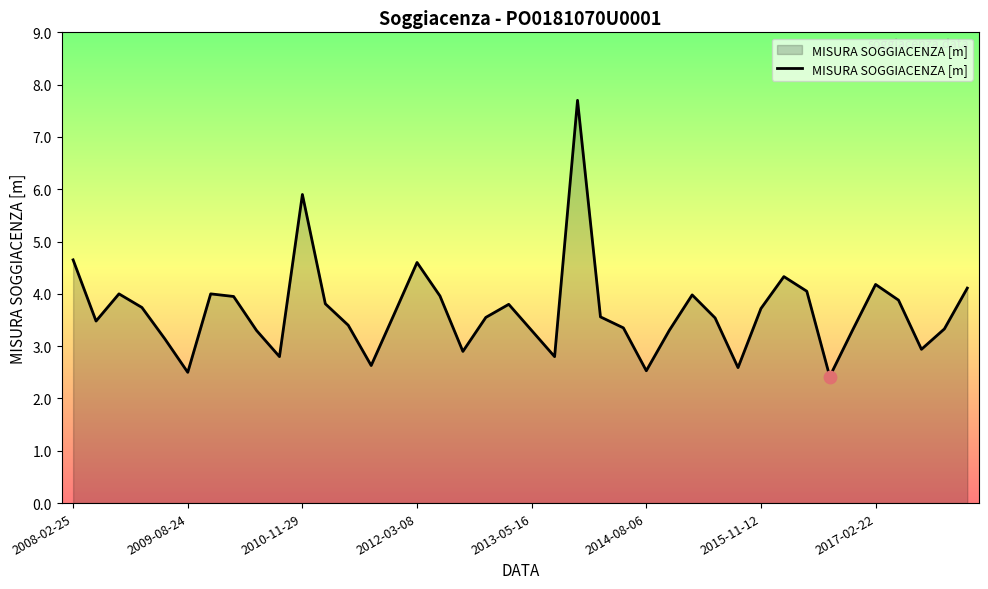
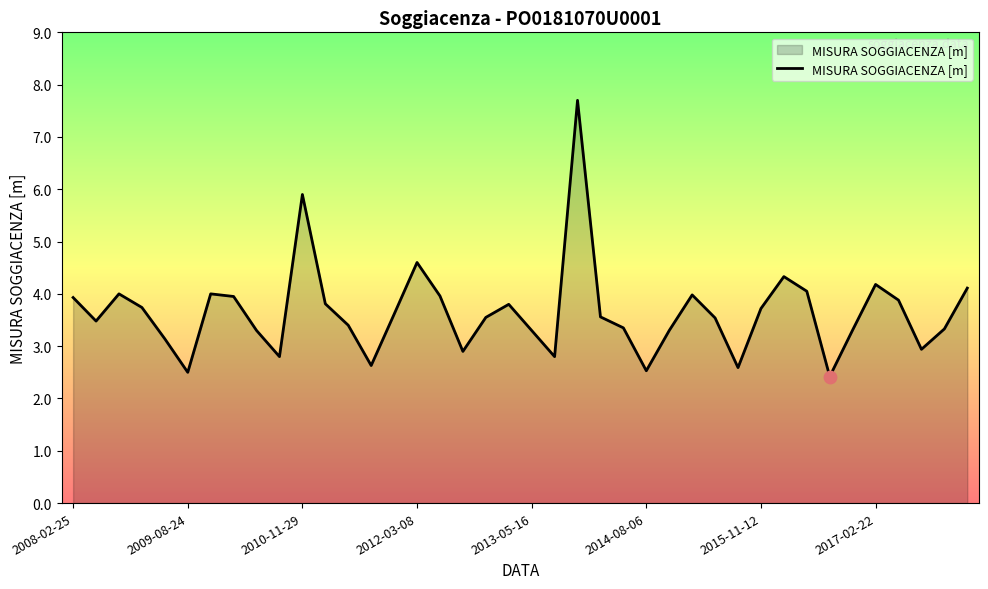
  {
    "MISURA SOGGIACENZA [m]": {
-     "2008-02-25": 4.7,
+     "2008-02-25": 3.9,
      "2009-08-24": 2.5,
      "2010-11-29": 5.9,
      "2012-03-08": 4.6,
      "2013-05-16": 3.3,
      "2014-08-06": 2.5,
      "2015-11-12": 3.7,
      "2017-02-22": 4.2
    }
  }
